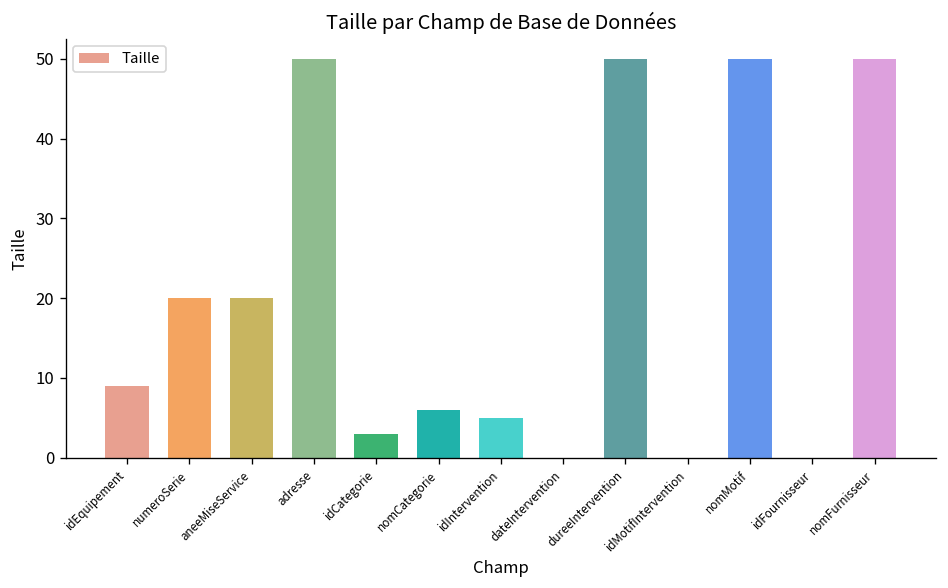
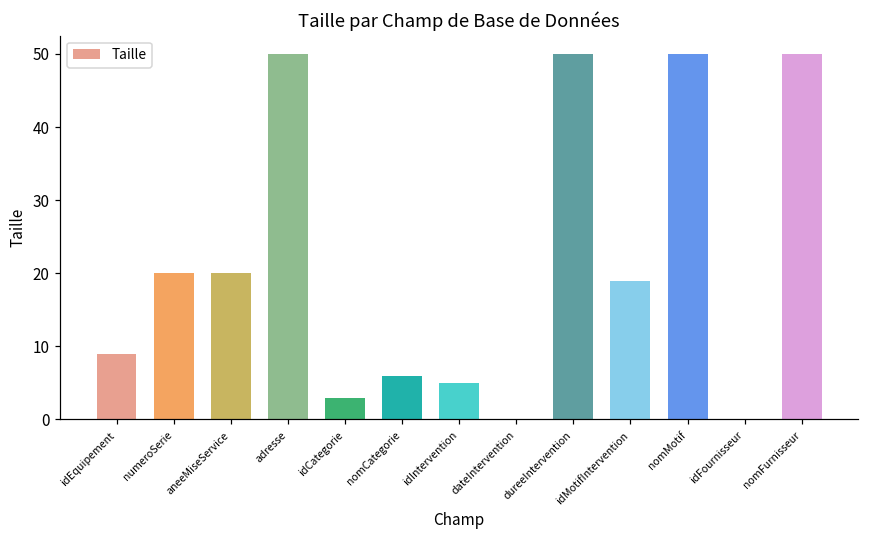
  {
    "idEquipement": 9,
    "numeroSerie": 20,
    "aneeMiseService": 20,
    "adresse": 50,
    "idCategorie": 3,
    "nomCategorie": 6,
    "idIntervention": 5,
    "dateIntervention": 0,
    "dureeIntervention": 50,
-   "idMotifIntervention": 0,
+   "idMotifIntervention": 19,
    "nomMotif": 50,
    "idFournisseur": 0,
    "nomFurnisseur": 50
  }
